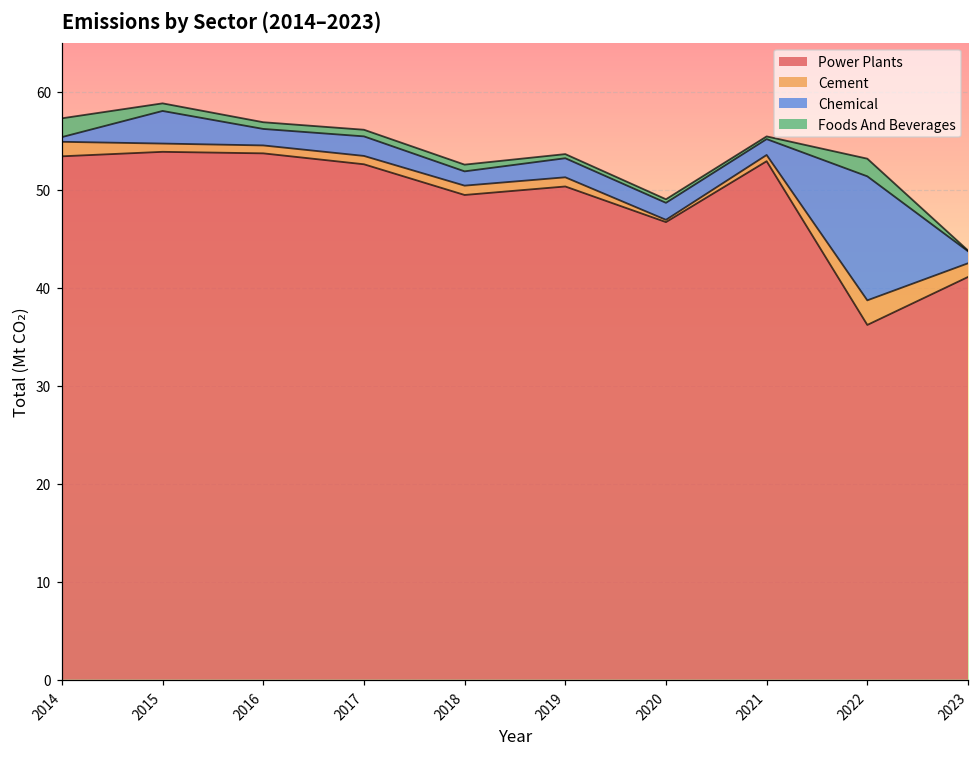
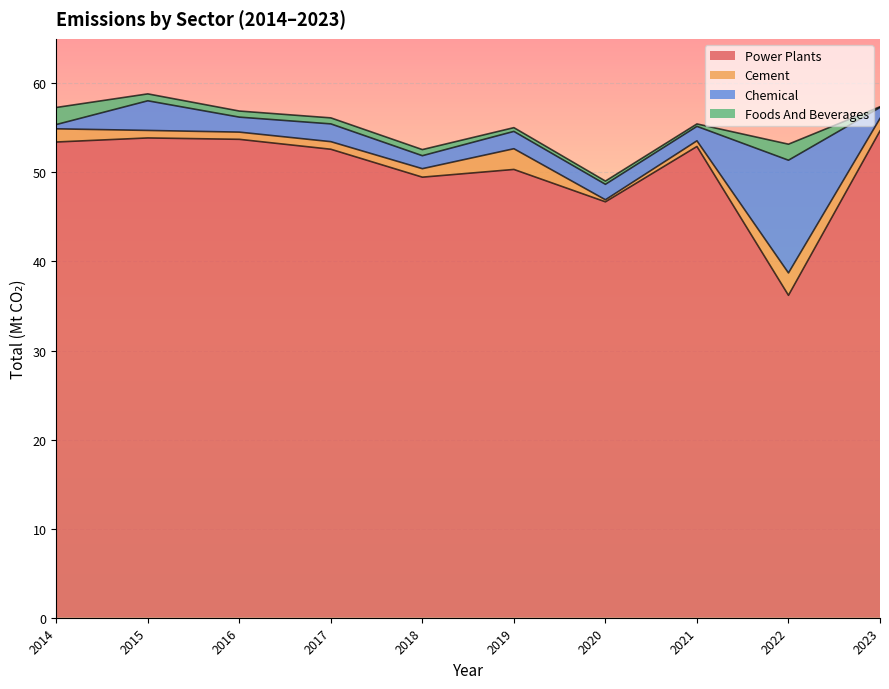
  {
    "Power Plants": {
      "2014": 53,
      "2015": 54,
      "2016": 54,
      "2017": 53,
      "2018": 49,
      "2019": 50,
      "2021": 53,
      "2022": 36,
-     "2023": 41
+     "2023": 55
    },
    "Cement": {
      "2014": 1,
      "2015": 1,
      "2016": 1,
      "2017": 1,
      "2018": 1,
-     "2019": 1,
+     "2019": 2,
      "2021": 1,
      "2022": 3,
      "2023": 1
    },
    "Chemical": {
      "2014": 0,
      "2015": 3,
      "2016": 2,
      "2017": 2,
      "2018": 1,
      "2019": 2,
      "2020": 2,
      "2022": 13
    },
    "Foods And Beverages": {
      "2014": 2,
      "2015": 1,
      "2016": 1,
      "2017": 1,
      "2018": 1,
      "2019": 0,
      "2020": 0,
      "2022": 2
    }
  }
